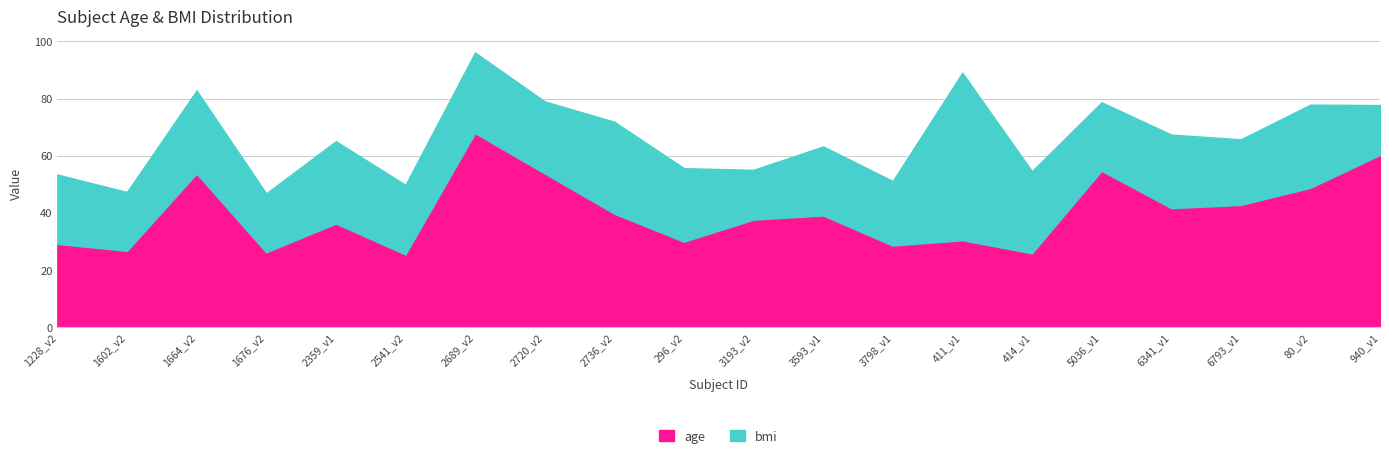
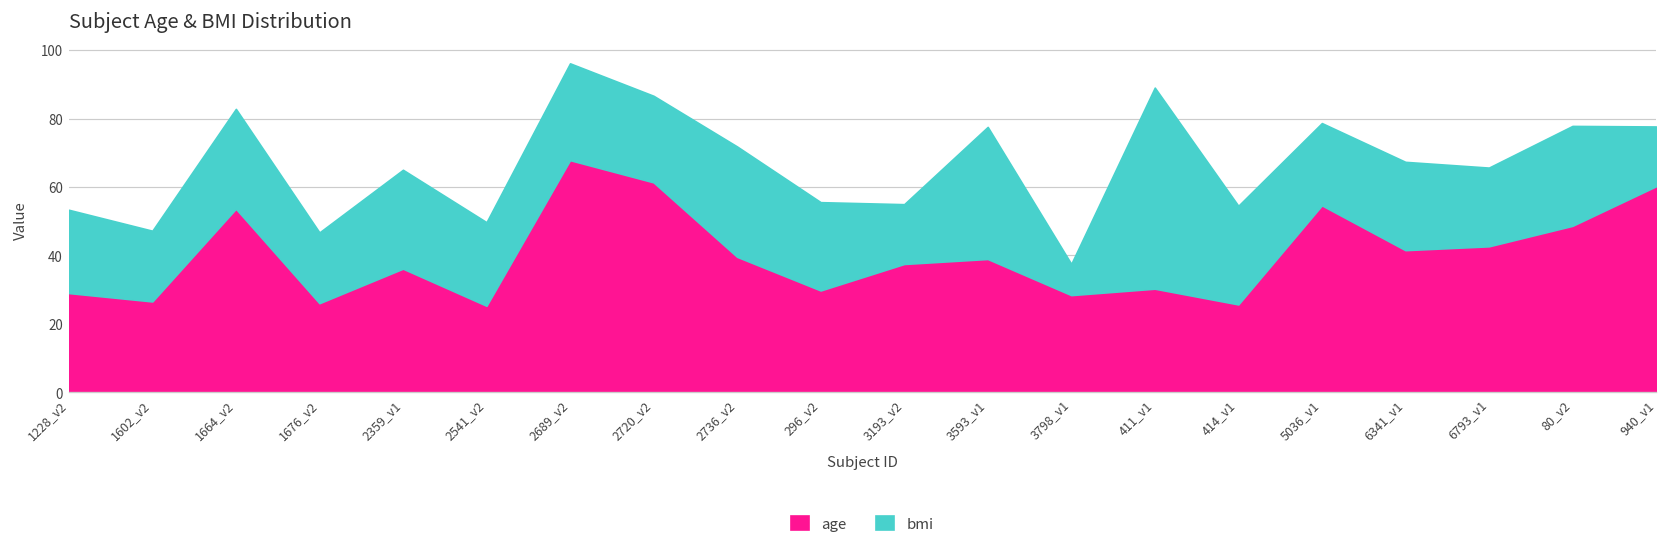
  {
    "age": {
-     "2720_v2": 54
+     "2720_v2": 61
    },
    "bmi": {
      "1228_v2": 24,
      "1602_v2": 21,
      "1664_v2": 29,
      "1676_v2": 21,
      "2359_v1": 29,
      "2541_v2": 24,
      "2689_v2": 28,
      "2720_v2": 25,
      "2736_v2": 32,
      "296_v2": 26,
      "3193_v2": 17,
-     "3593_v1": 24,
-     "3798_v1": 23,
+     "3593_v1": 39,
+     "3798_v1": 9,
      "411_v1": 59,
      "414_v1": 29,
      "5036_v1": 24,
      "6341_v1": 26,
      "6793_v1": 23,
      "80_v2": 29,
      "940_v1": 17
    }
  }
